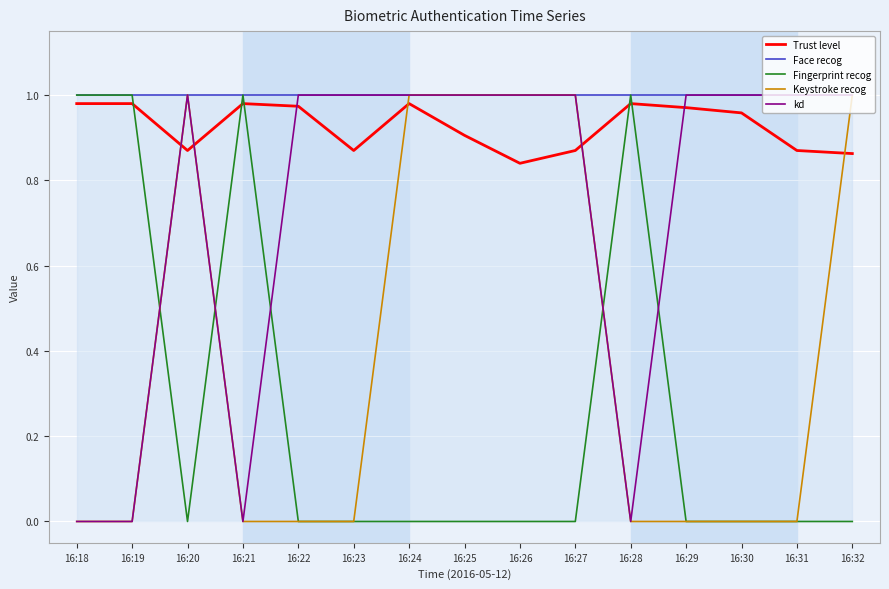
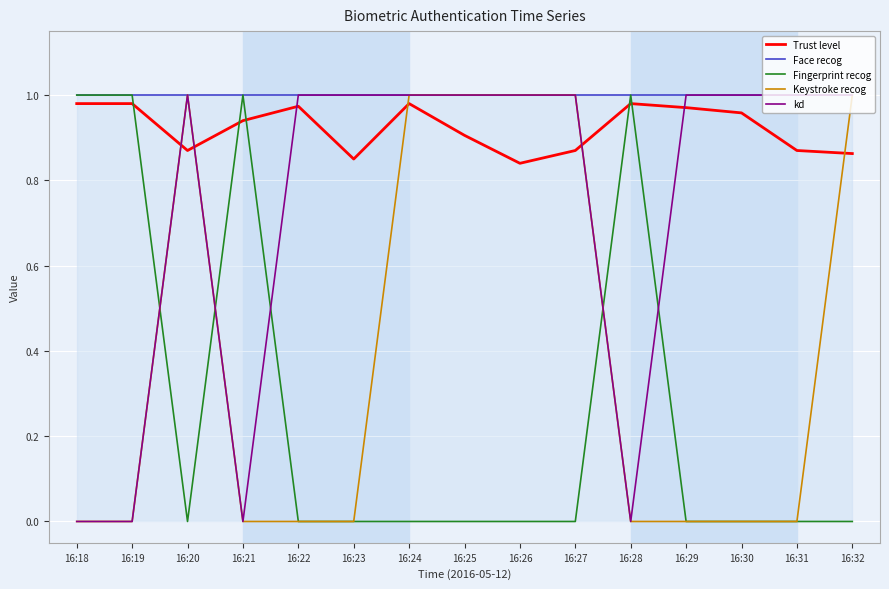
  {
    "Trust level": {
      "16:18": 0.98,
      "16:19": 0.98,
      "16:20": 0.87,
-     "16:21": 0.98,
+     "16:21": 0.94,
      "16:22": 0.97,
-     "16:23": 0.87,
+     "16:23": 0.85,
      "16:24": 0.98,
      "16:25": 0.91,
      "16:26": 0.84,
      "16:27": 0.87,
      "16:28": 0.98,
      "16:29": 0.97,
      "16:30": 0.96,
      "16:31": 0.87,
      "16:32": 0.86
    },
    "Fingerprint recog": {
      "16:20": 0.00,
      "16:24": 0.00,
      "16:25": 0.00,
      "16:26": 0.00,
      "16:27": 0.00,
      "16:32": 0.00
    }
  }
